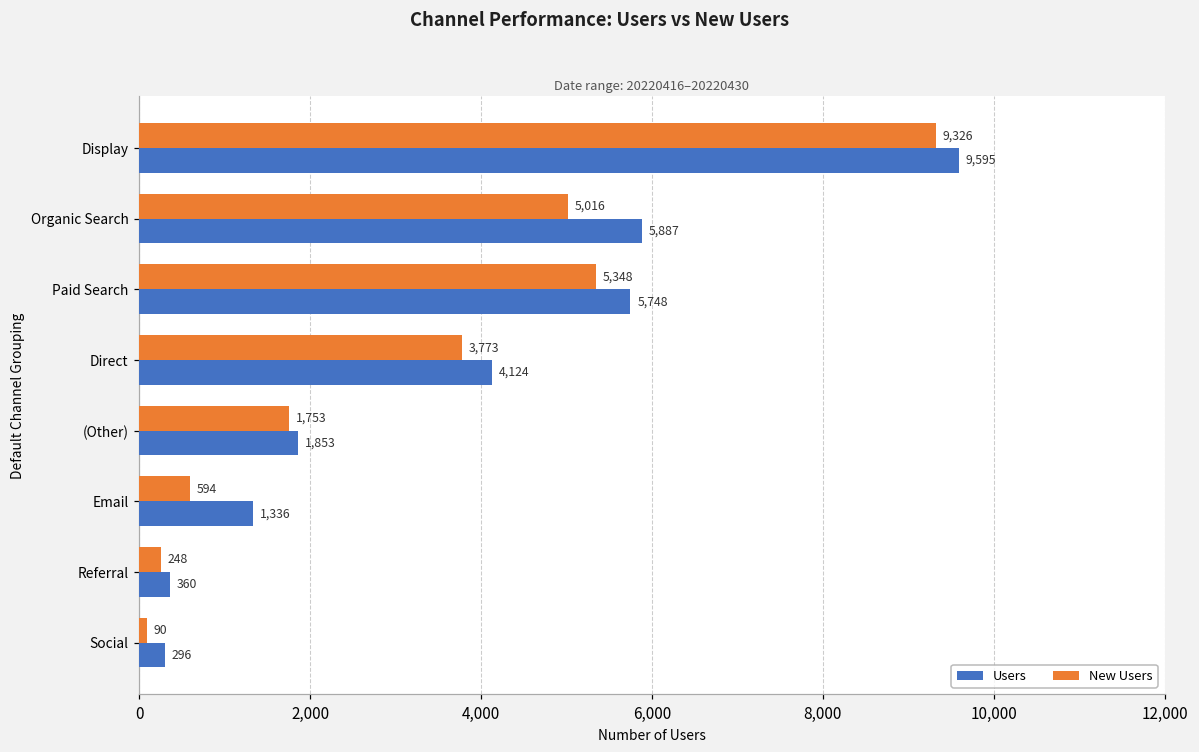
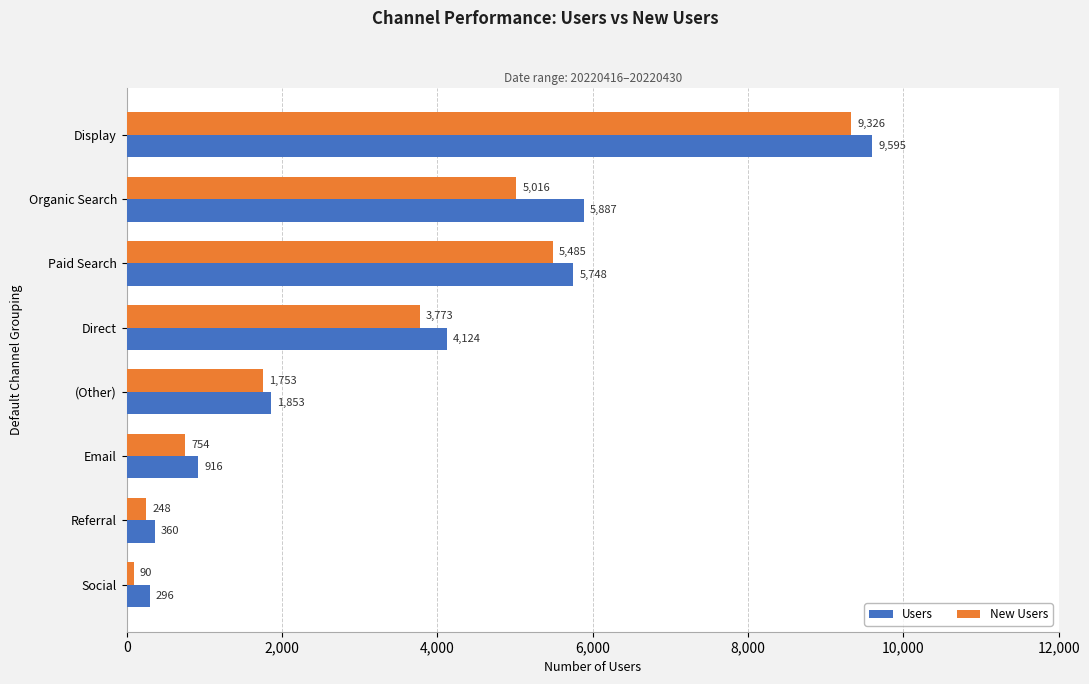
  {
    "Users": {
      "Display": "9,595",
      "Organic Search": "5,887",
      "Paid Search": "5,748",
      "Direct": "4,124",
      "(Other)": "1,853",
-     "Email": "1,336",
+     "Email": "916",
      "Referral": "360",
      "Social": "296"
    },
    "New Users": {
      "Display": "9,326",
      "Organic Search": "5,016",
-     "Paid Search": "5,348",
+     "Paid Search": "5,485",
      "Direct": "3,773",
      "(Other)": "1,753",
-     "Email": "594",
+     "Email": "754",
      "Referral": "248",
      "Social": "90"
    }
  }
